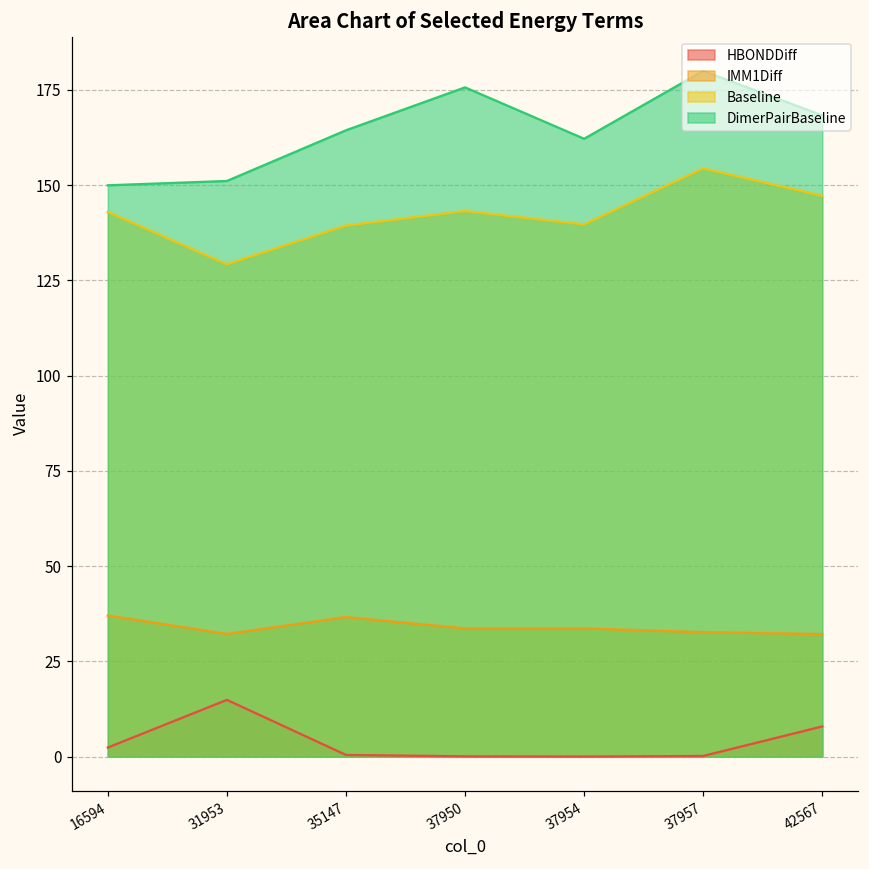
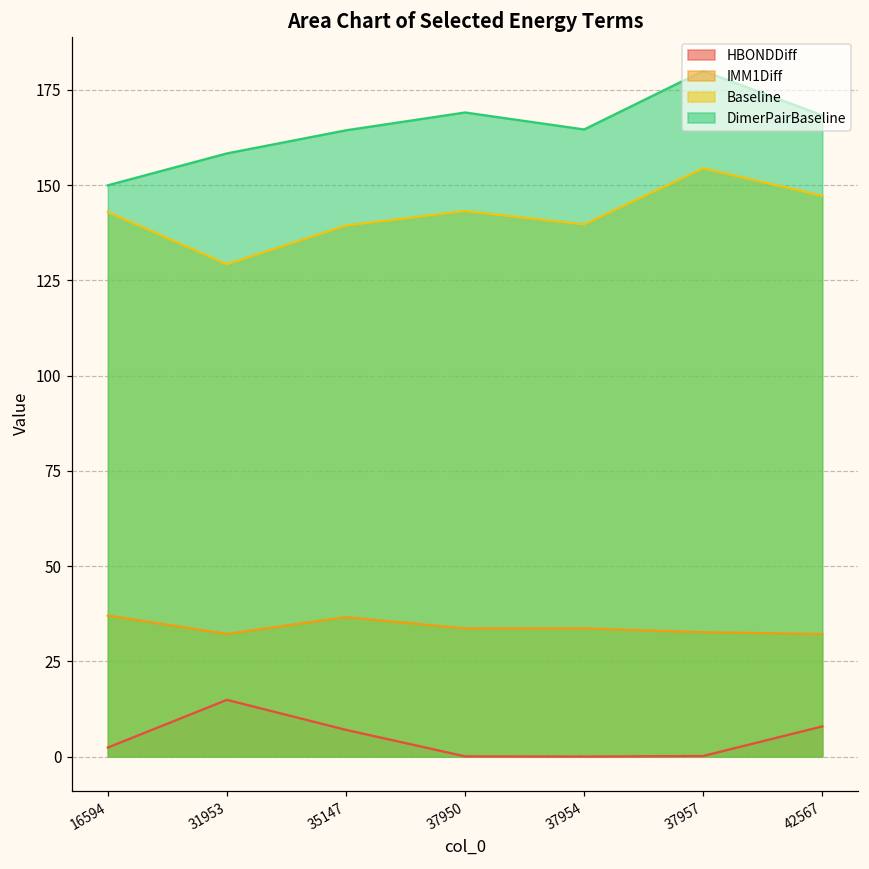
  {
    "HBONDDiff": {
      "16594": 2,
      "31953": 15,
-     "35147": 0,
+     "35147": 7,
      "37950": 0,
      "37954": 0,
      "37957": 0,
      "42567": 8
    },
    "DimerPairBaseline": {
      "16594": 150,
-     "31953": 151,
+     "31953": 158,
      "35147": 164,
-     "37950": 176,
-     "37954": 162
+     "37950": 169,
+     "37954": 165
    }
  }
